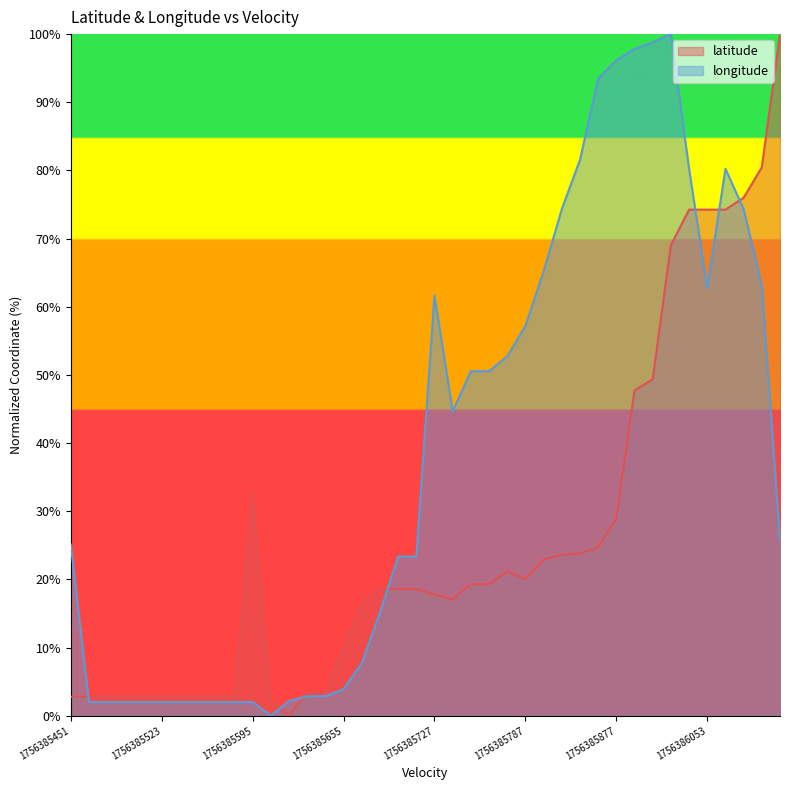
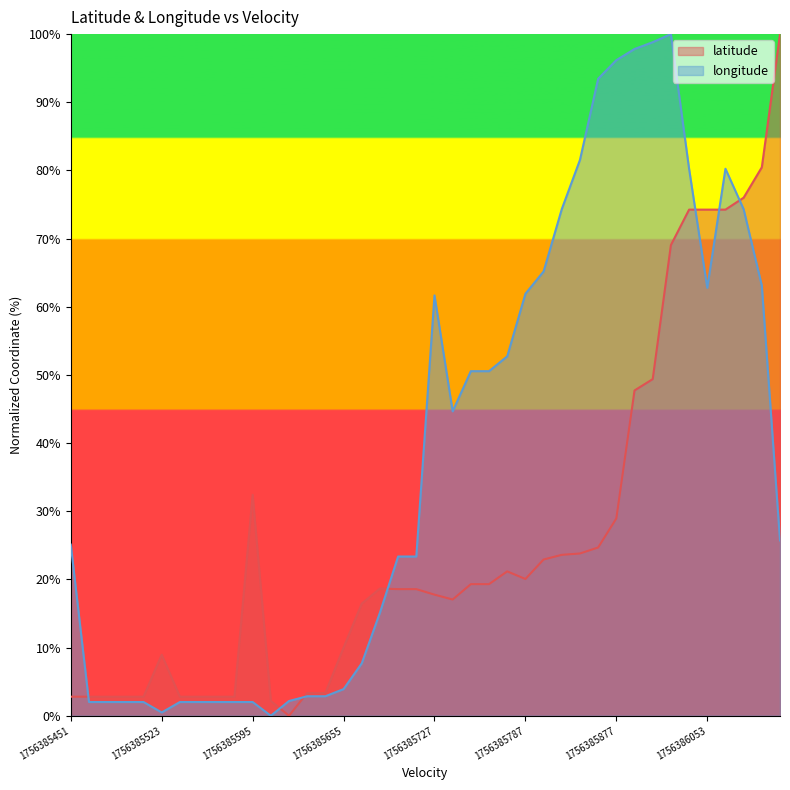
  {
    "latitude": {
      "1756385451": "3%",
-     "1756385523": "3%",
+     "1756385523": "9%",
      "1756385595": "32%",
      "1756385655": "10%",
      "1756385727": "18%",
      "1756385787": "20%",
      "1756385877": "29%",
      "1756386053": "74%"
    },
    "longitude": {
      "1756385451": "25%",
-     "1756385523": "2%",
+     "1756385523": "0%",
      "1756385595": "2%",
      "1756385655": "4%",
      "1756385727": "62%",
-     "1756385787": "57%",
+     "1756385787": "62%",
      "1756385877": "96%",
      "1756386053": "63%"
    }
  }
